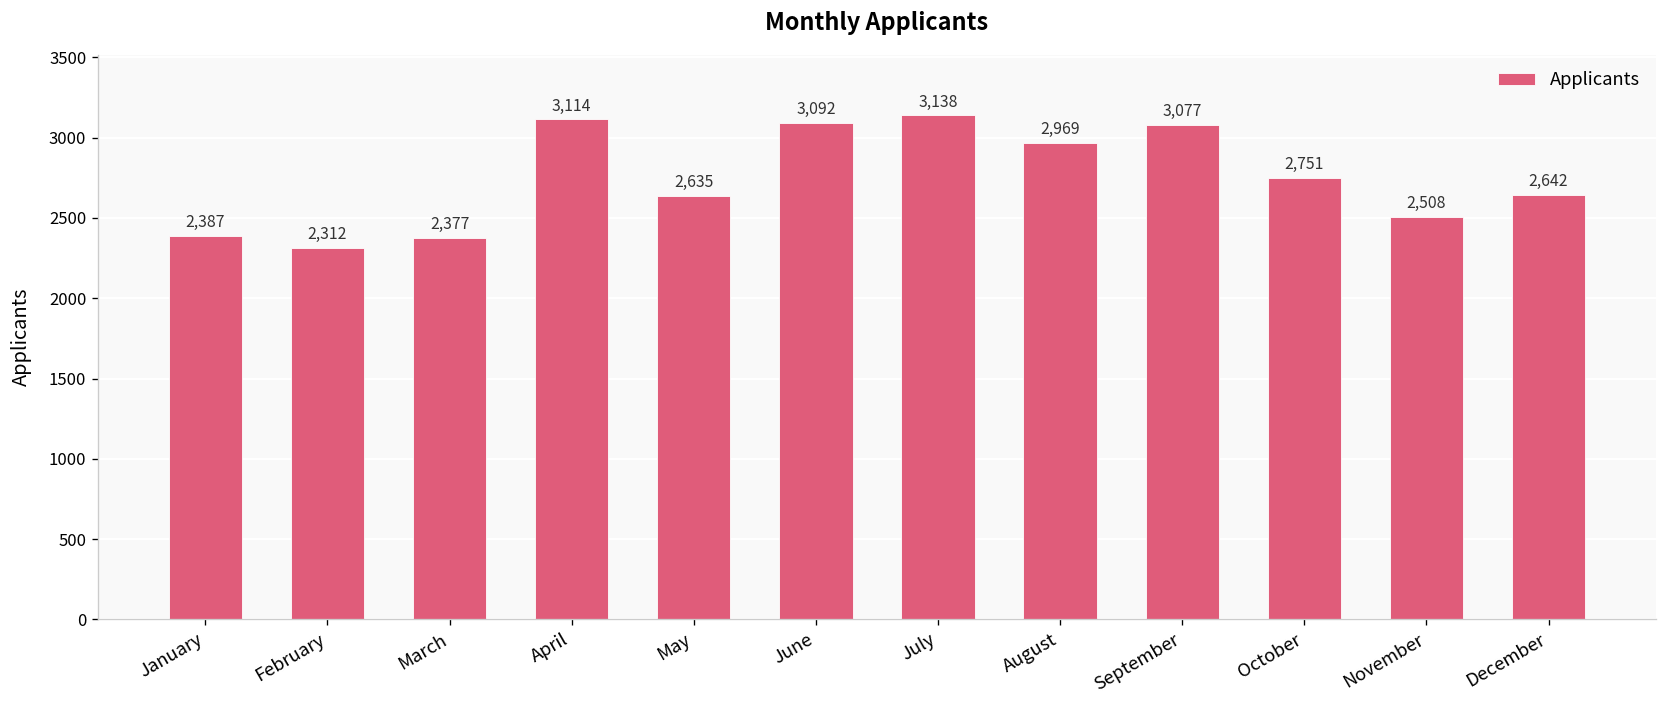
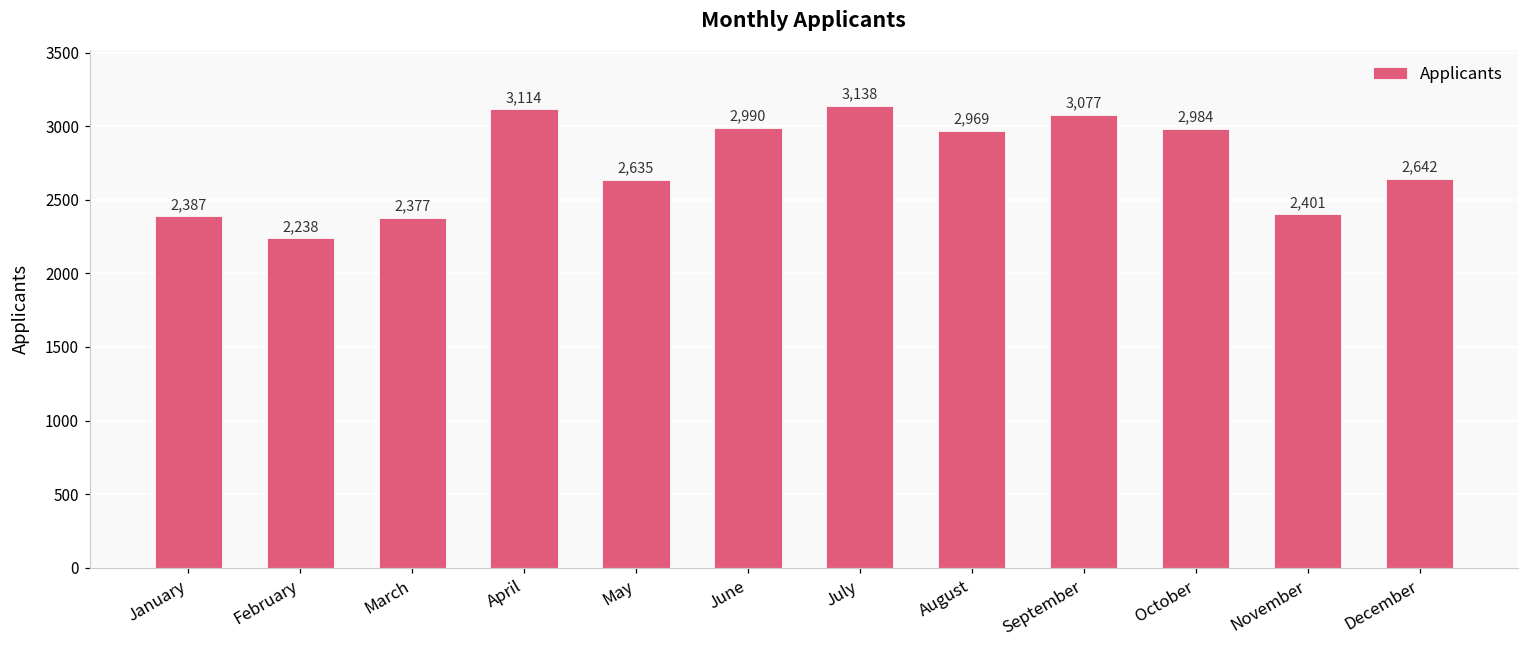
  {
    "January": "2,387",
-   "February": "2,312",
+   "February": "2,238",
    "March": "2,377",
    "April": "3,114",
    "May": "2,635",
-   "June": "3,092",
+   "June": "2,990",
    "July": "3,138",
    "August": "2,969",
    "September": "3,077",
-   "October": "2,751",
-   "November": "2,508",
+   "October": "2,984",
+   "November": "2,401",
    "December": "2,642"
  }
